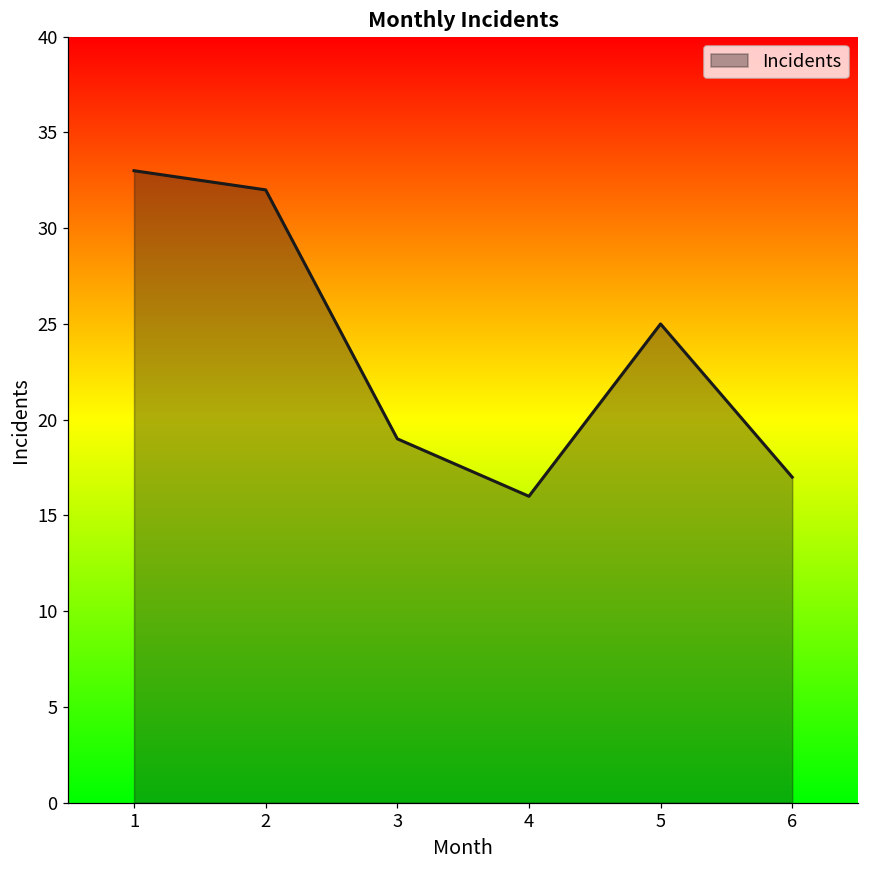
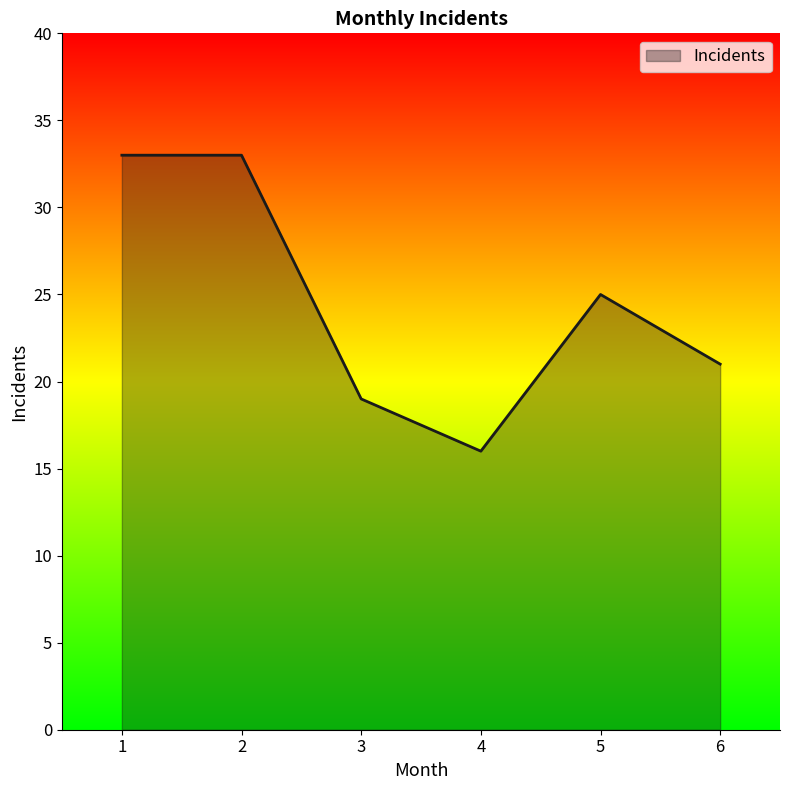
  {
    "1": 33,
-   "2": 32,
+   "2": 33,
    "3": 19,
    "4": 16,
    "5": 25,
-   "6": 17
+   "6": 21
  }
